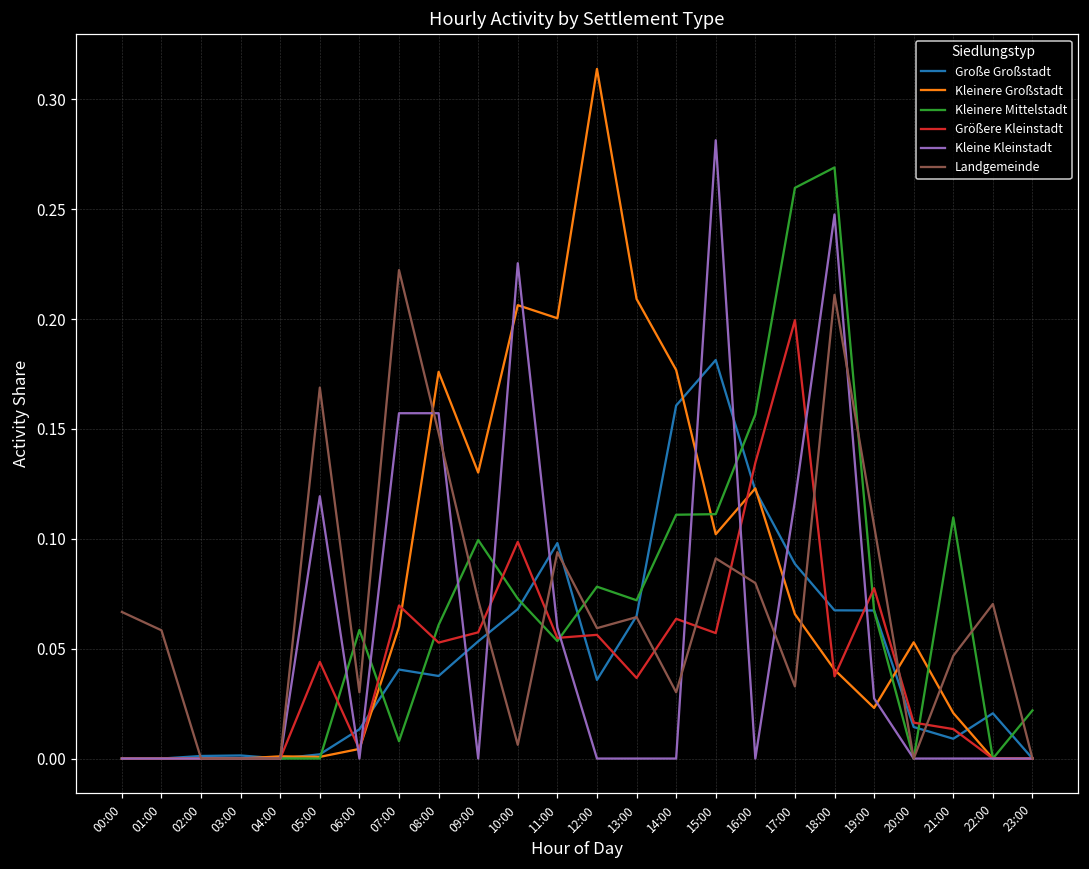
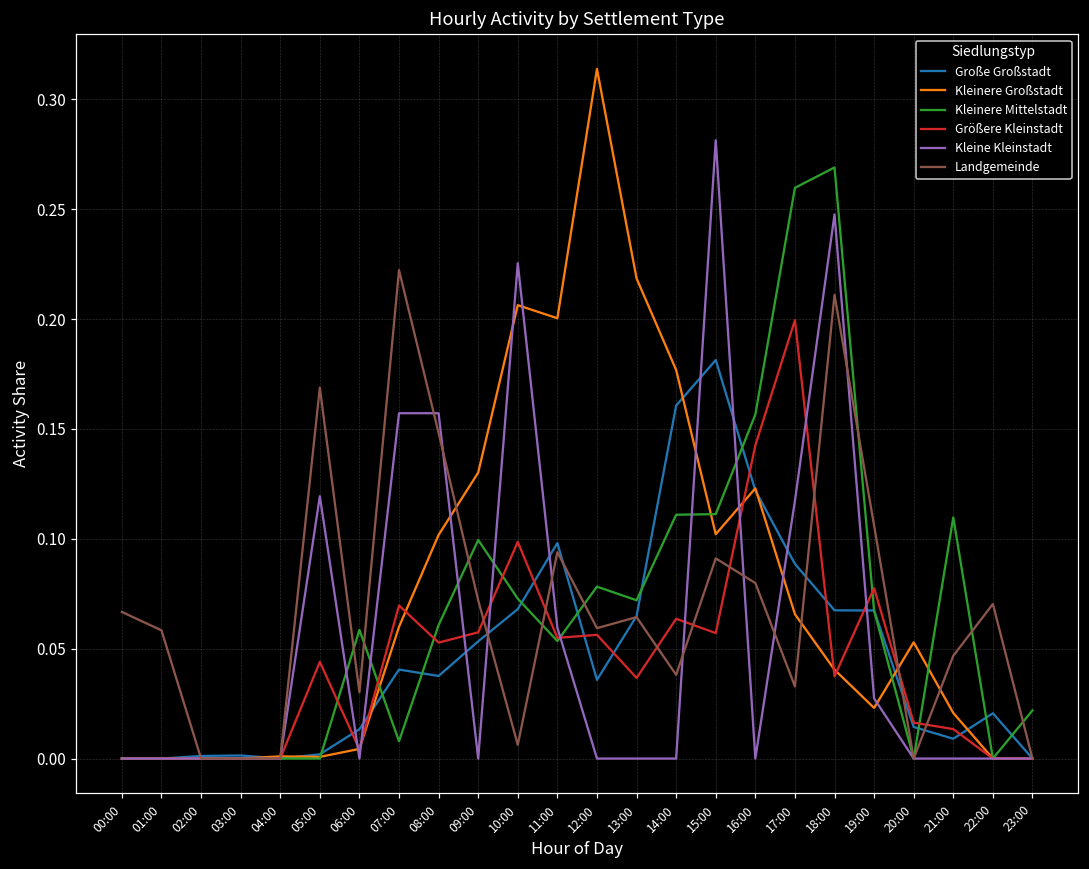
  {
    "Große Großstadt": {
      "03:00": 0.001,
      "06:00": 0.013,
      "07:00": 0.041,
      "08:00": 0.038,
      "09:00": 0.053,
      "10:00": 0.068,
      "11:00": 0.098,
      "12:00": 0.036,
      "14:00": 0.161,
      "15:00": 0.181,
      "17:00": 0.089,
      "18:00": 0.067,
      "20:00": 0.014,
      "21:00": 0.009,
      "22:00": 0.021
    },
    "Kleinere Großstadt": {
      "07:00": 0.060,
-     "08:00": 0.176,
+     "08:00": 0.102,
      "09:00": 0.130,
      "10:00": 0.206,
      "11:00": 0.200,
      "12:00": 0.314,
-     "13:00": 0.209,
+     "13:00": 0.219,
      "14:00": 0.177,
      "15:00": 0.102,
      "17:00": 0.066,
      "18:00": 0.040,
      "19:00": 0.023,
      "20:00": 0.053,
      "21:00": 0.021
    },
    "Kleinere Mittelstadt": {
      "06:00": 0.059,
      "07:00": 0.008,
      "08:00": 0.061,
      "09:00": 0.099,
      "10:00": 0.073,
      "11:00": 0.053,
      "12:00": 0.078,
      "13:00": 0.072,
      "14:00": 0.111,
      "15:00": 0.111,
      "16:00": 0.157,
      "17:00": 0.260,
      "18:00": 0.269,
      "21:00": 0.110,
      "23:00": 0.022
    },
    "Größere Kleinstadt": {
      "05:00": 0.044,
      "07:00": 0.070,
      "08:00": 0.053,
      "09:00": 0.057,
      "10:00": 0.099,
      "11:00": 0.055,
      "12:00": 0.056,
      "13:00": 0.037,
      "14:00": 0.064,
      "15:00": 0.057,
-     "16:00": 0.135,
+     "16:00": 0.143,
      "17:00": 0.200,
      "18:00": 0.037,
      "19:00": 0.078,
      "20:00": 0.016,
      "21:00": 0.013
    },
    "Kleine Kleinstadt": {
      "05:00": 0.119,
      "06:00": 0.000,
      "07:00": 0.157,
      "08:00": 0.157,
      "09:00": 0.000,
      "10:00": 0.225,
      "11:00": 0.060,
      "12:00": 0.000,
      "13:00": 0.000,
      "14:00": 0.000,
      "15:00": 0.281,
      "16:00": 0.000,
      "17:00": 0.117,
      "18:00": 0.248,
      "19:00": 0.027,
      "21:00": 0.000
    },
    "Landgemeinde": {
      "00:00": 0.067,
      "01:00": 0.058,
      "05:00": 0.169,
      "06:00": 0.030,
      "07:00": 0.222,
      "08:00": 0.148,
      "09:00": 0.072,
      "10:00": 0.006,
      "11:00": 0.094,
      "12:00": 0.059,
-     "14:00": 0.030,
+     "14:00": 0.038,
      "15:00": 0.091,
      "16:00": 0.080,
      "17:00": 0.033,
      "18:00": 0.211,
      "19:00": 0.106,
      "21:00": 0.047,
      "22:00": 0.070
    }
  }
